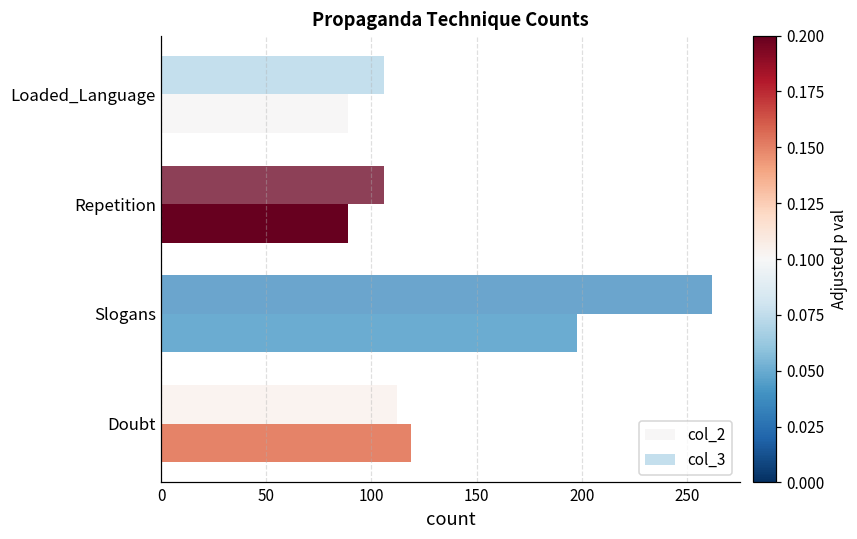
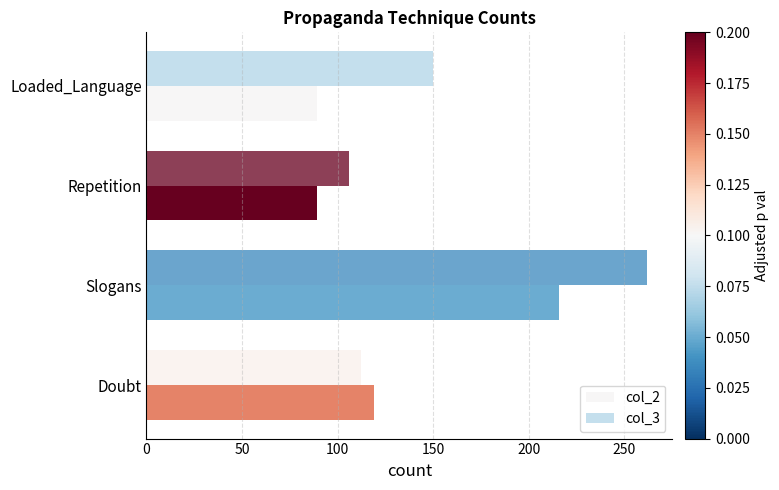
  {
    "col_2": {
      "Loaded_Language": 89,
      "Repetition": 89,
-     "Slogans": 198,
+     "Slogans": 216,
      "Doubt": 119
    },
    "col_3": {
-     "Loaded_Language": 106,
+     "Loaded_Language": 150,
      "Repetition": 106,
      "Slogans": 262,
      "Doubt": 112
    }
  }
